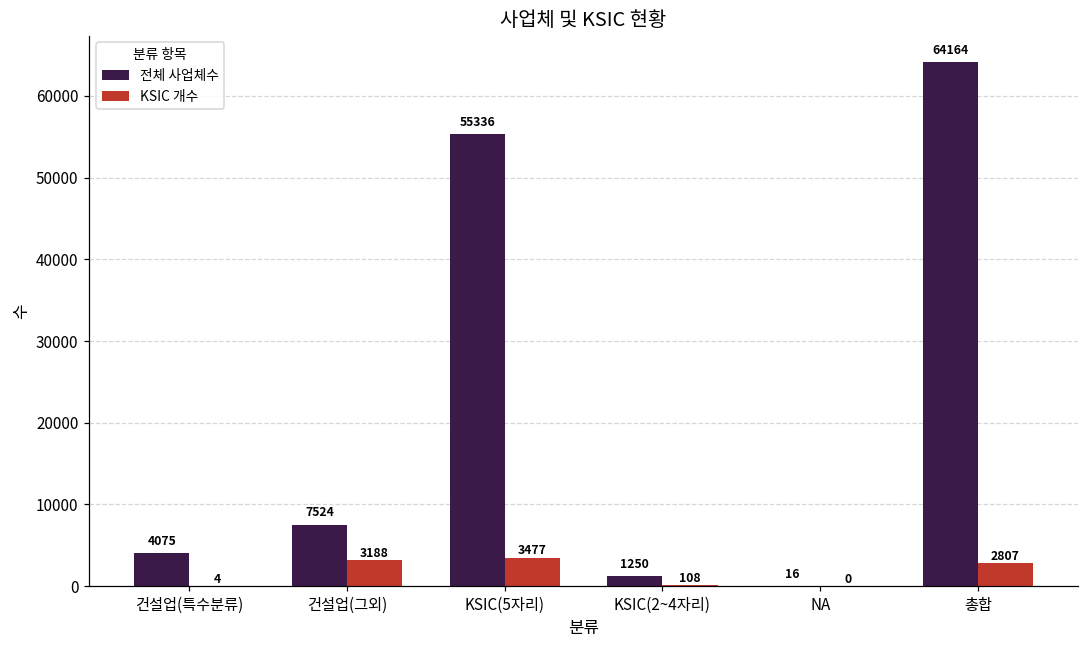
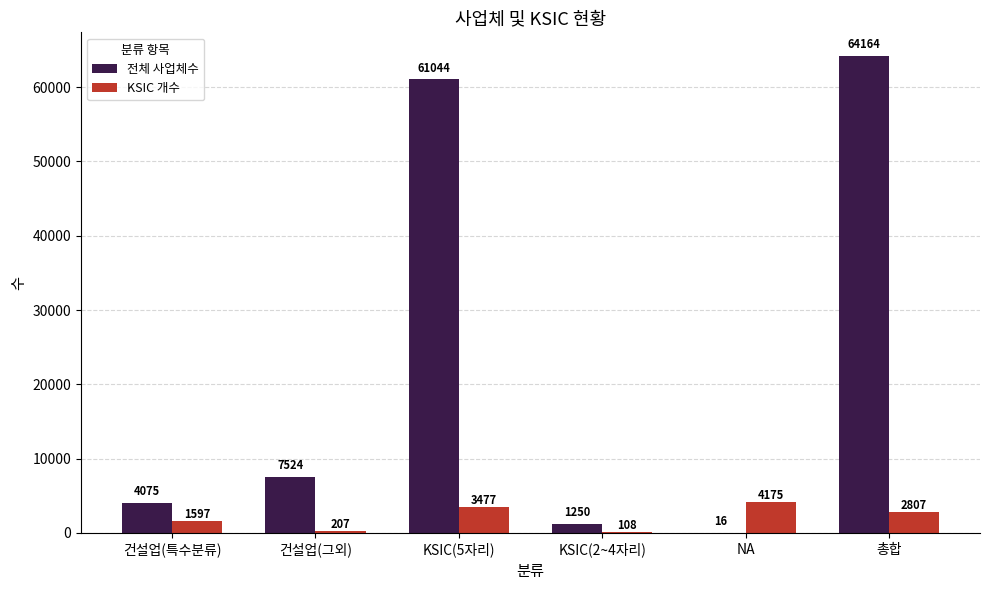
  {
    "전체 사업체수": {
      "건설업(특수분류)": 4075,
      "건설업(그외)": 7524,
-     "KSIC(5자리)": 55336,
+     "KSIC(5자리)": 61044,
      "KSIC(2~4자리)": 1250,
      "NA": 16,
      "총합": 64164
    },
    "KSIC 개수": {
-     "건설업(특수분류)": 4,
-     "건설업(그외)": 3188,
+     "건설업(특수분류)": 1597,
+     "건설업(그외)": 207,
      "KSIC(5자리)": 3477,
      "KSIC(2~4자리)": 108,
-     "NA": 0,
+     "NA": 4175,
      "총합": 2807
    }
  }
